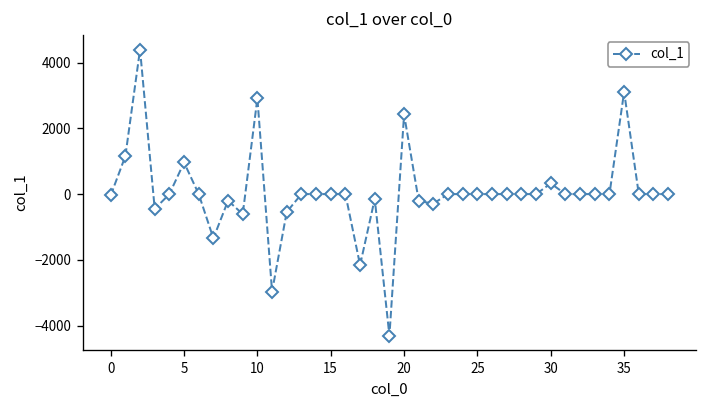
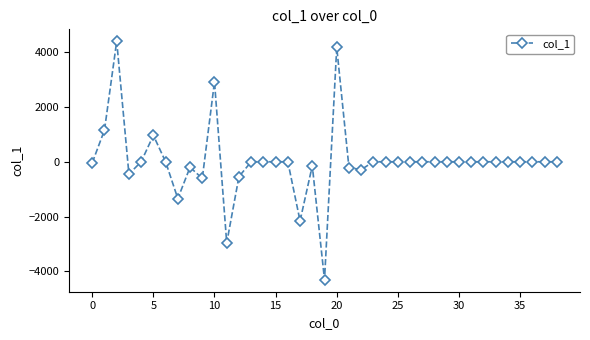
  {
    "0": 0,
    "5": 1000,
    "10": 2900,
    "15": 0,
-   "20": 2400,
+   "20": 4200,
    "25": 0,
-   "30": 300,
-   "35": 3100
+   "30": 0,
+   "35": 0
  }
